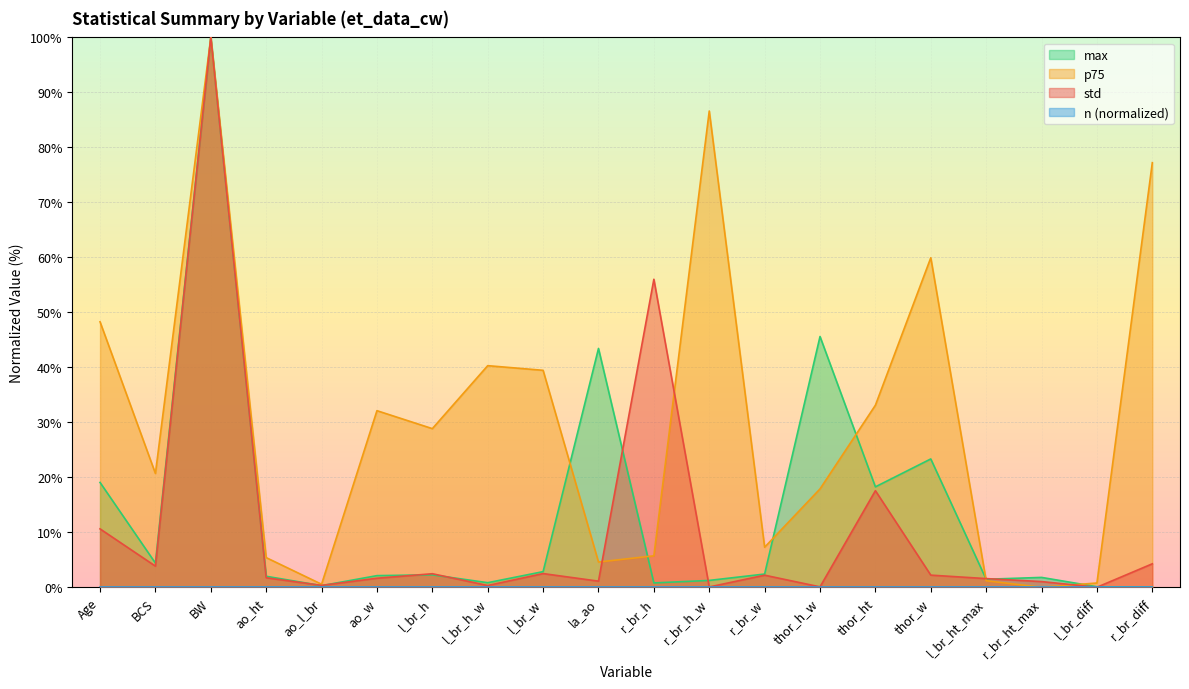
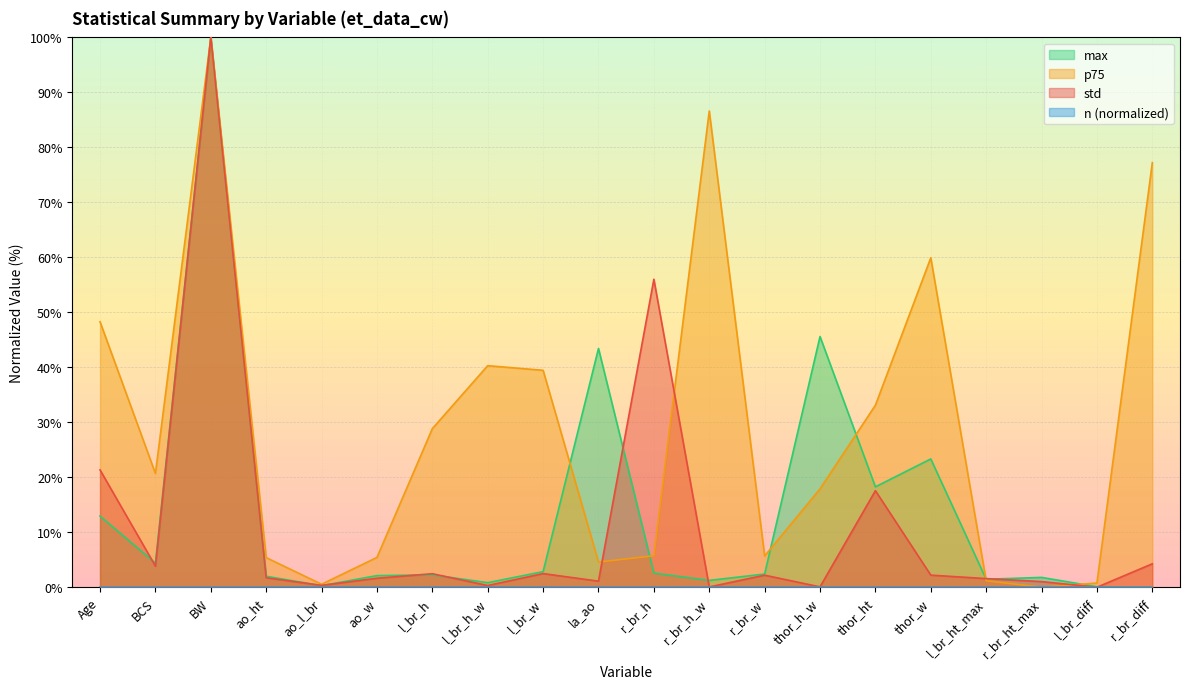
  {
    "max": {
-     "Age": "19%",
+     "Age": "13%",
      "BCS": "4%",
      "ao_w": "2%",
      "l_br_h_w": "1%",
      "la_ao": "43%",
-     "r_br_h": "1%",
+     "r_br_h": "3%",
      "r_br_h_w": "1%",
      "thor_h_w": "46%",
      "thor_ht": "18%",
      "thor_w": "23%",
      "r_br_ht_max": "2%"
    },
    "p75": {
      "Age": "48%",
      "BCS": "21%",
      "ao_ht": "5%",
-     "ao_w": "32%",
+     "ao_w": "5%",
      "l_br_h": "29%",
      "l_br_h_w": "40%",
      "l_br_w": "39%",
      "la_ao": "5%",
      "r_br_h": "6%",
      "r_br_h_w": "87%",
-     "r_br_w": "7%",
+     "r_br_w": "6%",
      "thor_h_w": "18%",
      "thor_ht": "33%",
      "thor_w": "60%",
      "l_br_diff": "1%",
      "r_br_diff": "77%"
    },
    "std": {
-     "Age": "11%",
+     "Age": "21%",
      "BCS": "4%",
      "ao_w": "2%",
      "la_ao": "1%",
      "r_br_h": "56%",
      "thor_ht": "18%",
      "thor_w": "2%",
      "r_br_ht_max": "1%",
      "r_br_diff": "4%"
    },
    "n (normalized)": {
      "Age": "0%",
      "BCS": "0%",
      "BW": "0%",
      "ao_ht": "0%",
      "ao_w": "0%",
      "l_br_h": "0%",
      "l_br_w": "0%",
      "la_ao": "0%",
      "r_br_h": "0%",
      "r_br_w": "0%",
      "thor_ht": "0%",
      "thor_w": "0%",
      "l_br_ht_max": "0%"
    }
  }
